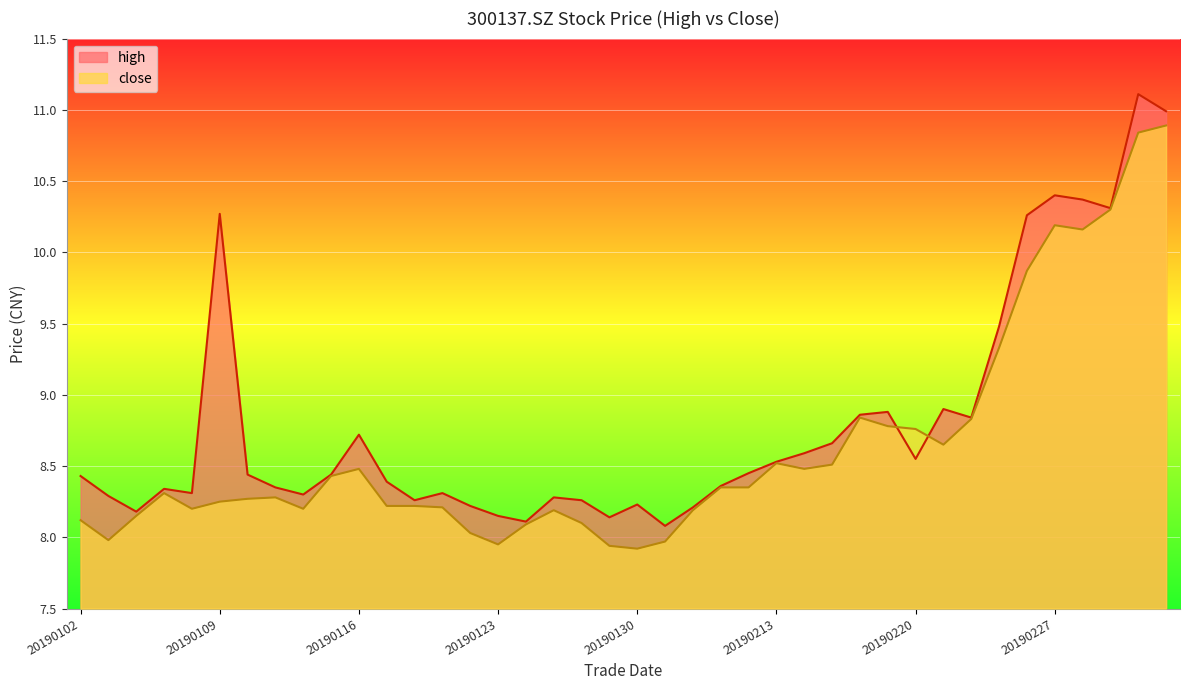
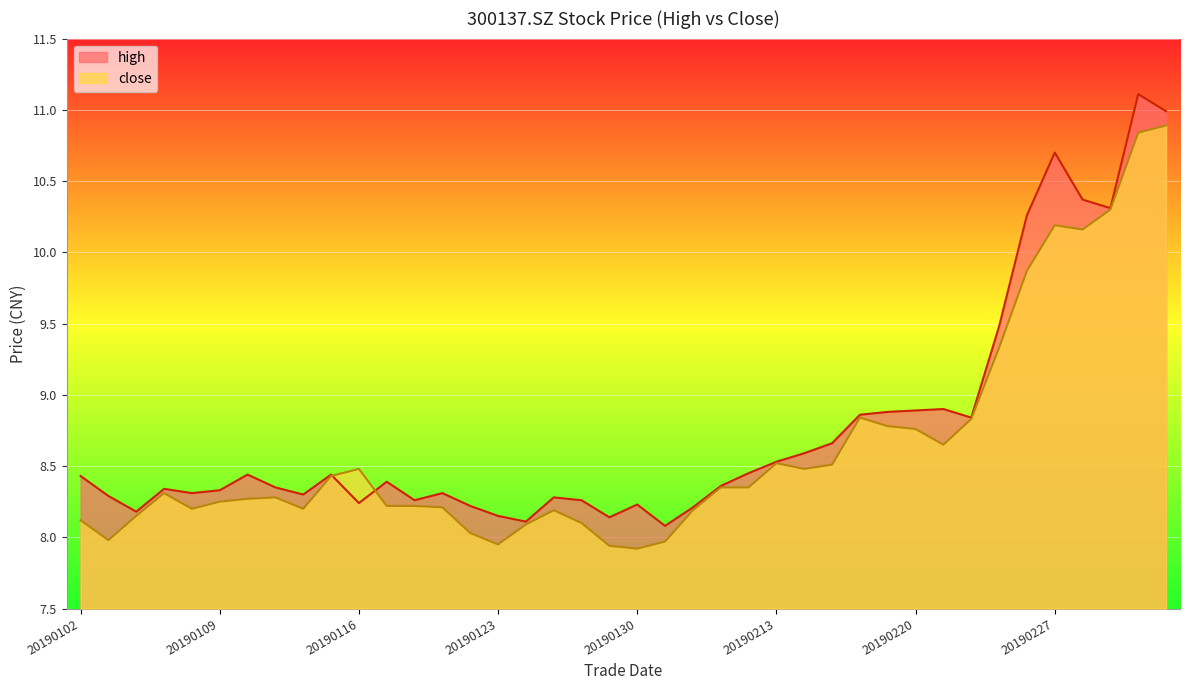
  {
    "high": {
      "20190102": 8.43,
-     "20190109": 10.27,
-     "20190116": 8.72,
+     "20190109": 8.33,
+     "20190116": 8.24,
      "20190123": 8.15,
      "20190130": 8.23,
-     "20190220": 8.55,
-     "20190227": 10.4
+     "20190220": 8.89,
+     "20190227": 10.7
    },
    "close": {
      "20190102": 8.12,
      "20190109": 8.25,
      "20190116": 8.48,
      "20190123": 7.95,
      "20190130": 7.92,
      "20190220": 8.76,
      "20190227": 10.19
    }
  }
